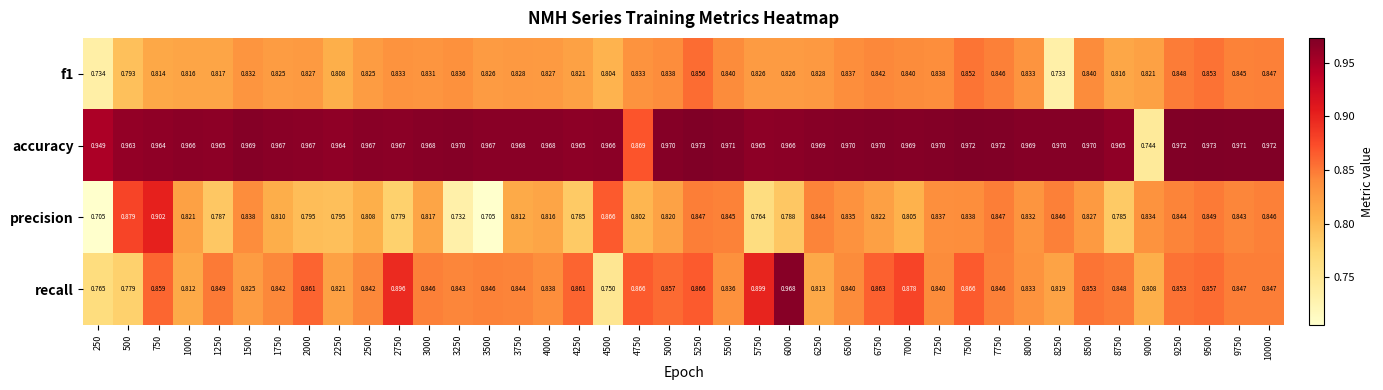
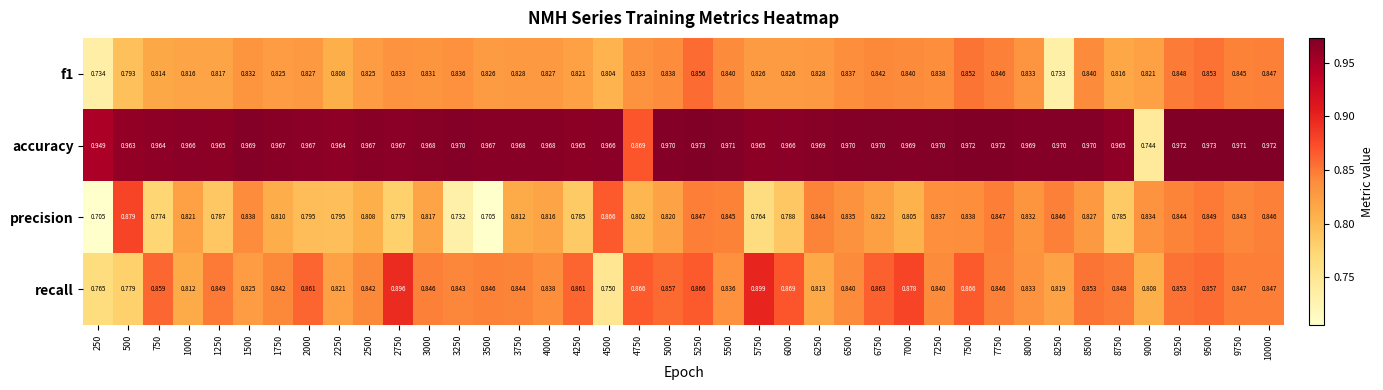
  {
    "f1": {
      "250": 0.734,
      "500": 0.793,
      "750": 0.814,
      "1000": 0.816,
      "1250": 0.817,
      "1500": 0.832,
      "1750": 0.825,
      "2000": 0.827,
      "2250": 0.808,
      "2500": 0.825,
      "2750": 0.833,
      "3000": 0.831,
      "3250": 0.836,
      "3500": 0.826,
      "3750": 0.828,
      "4000": 0.827,
      "4250": 0.821,
      "4500": 0.804,
      "4750": 0.833,
      "5000": 0.838,
      "5250": 0.856,
      "5500": 0.840,
      "5750": 0.826,
      "6000": 0.826,
      "6250": 0.828,
      "6500": 0.837,
      "6750": 0.842,
      "7000": 0.840,
      "7250": 0.838,
      "7500": 0.852,
      "7750": 0.846,
      "8000": 0.833,
      "8250": 0.733,
      "8500": 0.840,
      "8750": 0.816,
      "9000": 0.821,
      "9250": 0.848,
      "9500": 0.853,
      "9750": 0.845,
      "10000": 0.847
    },
    "accuracy": {
      "250": 0.949,
      "500": 0.963,
      "750": 0.964,
      "1000": 0.966,
      "1250": 0.965,
      "1500": 0.969,
      "1750": 0.967,
      "2000": 0.967,
      "2250": 0.964,
      "2500": 0.967,
      "2750": 0.967,
      "3000": 0.968,
      "3250": 0.970,
      "3500": 0.967,
      "3750": 0.968,
      "4000": 0.968,
      "4250": 0.965,
      "4500": 0.966,
      "4750": 0.869,
      "5000": 0.970,
      "5250": 0.973,
      "5500": 0.971,
      "5750": 0.965,
      "6000": 0.966,
      "6250": 0.969,
      "6500": 0.970,
      "6750": 0.970,
      "7000": 0.969,
      "7250": 0.970,
      "7500": 0.972,
      "7750": 0.972,
      "8000": 0.969,
      "8250": 0.970,
      "8500": 0.970,
      "8750": 0.965,
      "9000": 0.744,
      "9250": 0.972,
      "9500": 0.973,
      "9750": 0.971,
      "10000": 0.972
    },
    "precision": {
      "250": 0.705,
      "500": 0.879,
-     "750": 0.902,
+     "750": 0.774,
      "1000": 0.821,
      "1250": 0.787,
      "1500": 0.838,
      "1750": 0.810,
      "2000": 0.795,
      "2250": 0.795,
      "2500": 0.808,
      "2750": 0.779,
      "3000": 0.817,
      "3250": 0.732,
      "3500": 0.705,
      "3750": 0.812,
      "4000": 0.816,
      "4250": 0.785,
      "4500": 0.866,
      "4750": 0.802,
      "5000": 0.820,
      "5250": 0.847,
      "5500": 0.845,
      "5750": 0.764,
      "6000": 0.788,
      "6250": 0.844,
      "6500": 0.835,
      "6750": 0.822,
      "7000": 0.805,
      "7250": 0.837,
      "7500": 0.838,
      "7750": 0.847,
      "8000": 0.832,
      "8250": 0.846,
      "8500": 0.827,
      "8750": 0.785,
      "9000": 0.834,
      "9250": 0.844,
      "9500": 0.849,
      "9750": 0.843,
      "10000": 0.846
    },
    "recall": {
      "250": 0.765,
      "500": 0.779,
      "750": 0.859,
      "1000": 0.812,
      "1250": 0.849,
      "1500": 0.825,
      "1750": 0.842,
      "2000": 0.861,
      "2250": 0.821,
      "2500": 0.842,
      "2750": 0.896,
      "3000": 0.846,
      "3250": 0.843,
      "3500": 0.846,
      "3750": 0.844,
      "4000": 0.838,
      "4250": 0.861,
      "4500": 0.750,
      "4750": 0.866,
      "5000": 0.857,
      "5250": 0.866,
      "5500": 0.836,
      "5750": 0.899,
-     "6000": 0.968,
+     "6000": 0.869,
      "6250": 0.813,
      "6500": 0.840,
      "6750": 0.863,
      "7000": 0.878,
      "7250": 0.840,
      "7500": 0.866,
      "7750": 0.846,
      "8000": 0.833,
      "8250": 0.819,
      "8500": 0.853,
      "8750": 0.848,
      "9000": 0.808,
      "9250": 0.853,
      "9500": 0.857,
      "9750": 0.847,
      "10000": 0.847
    }
  }
